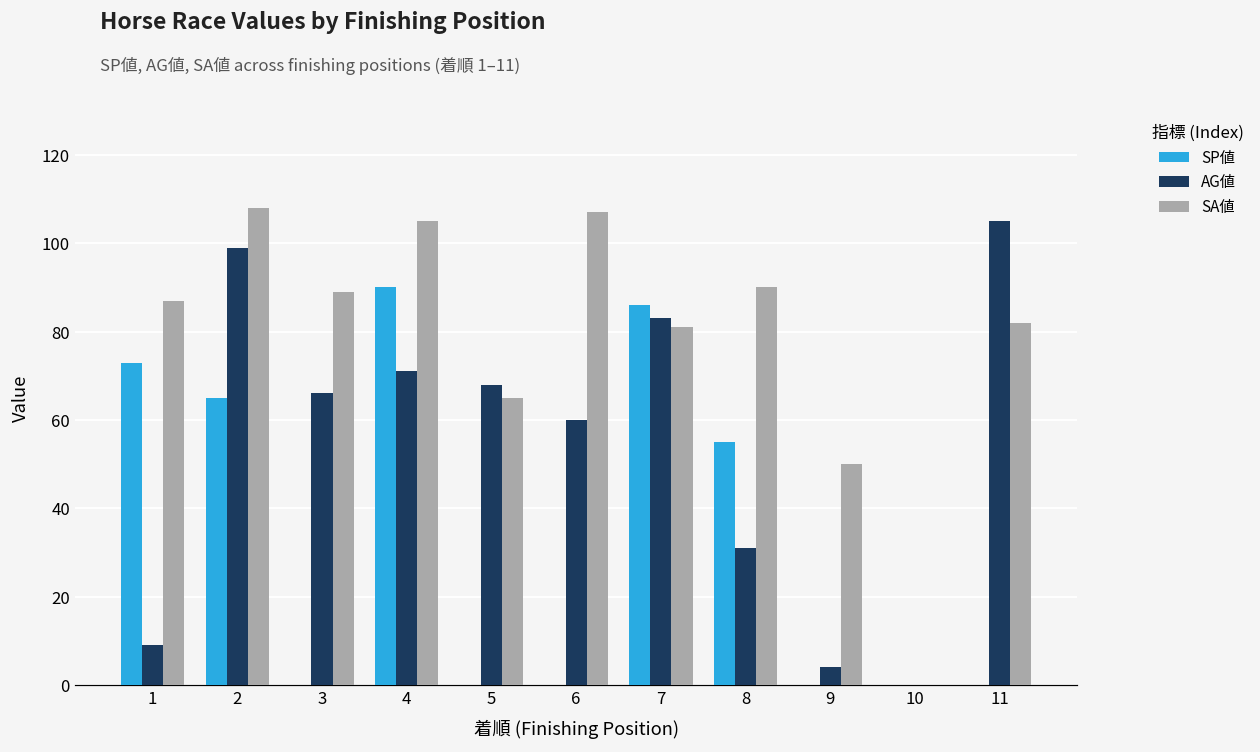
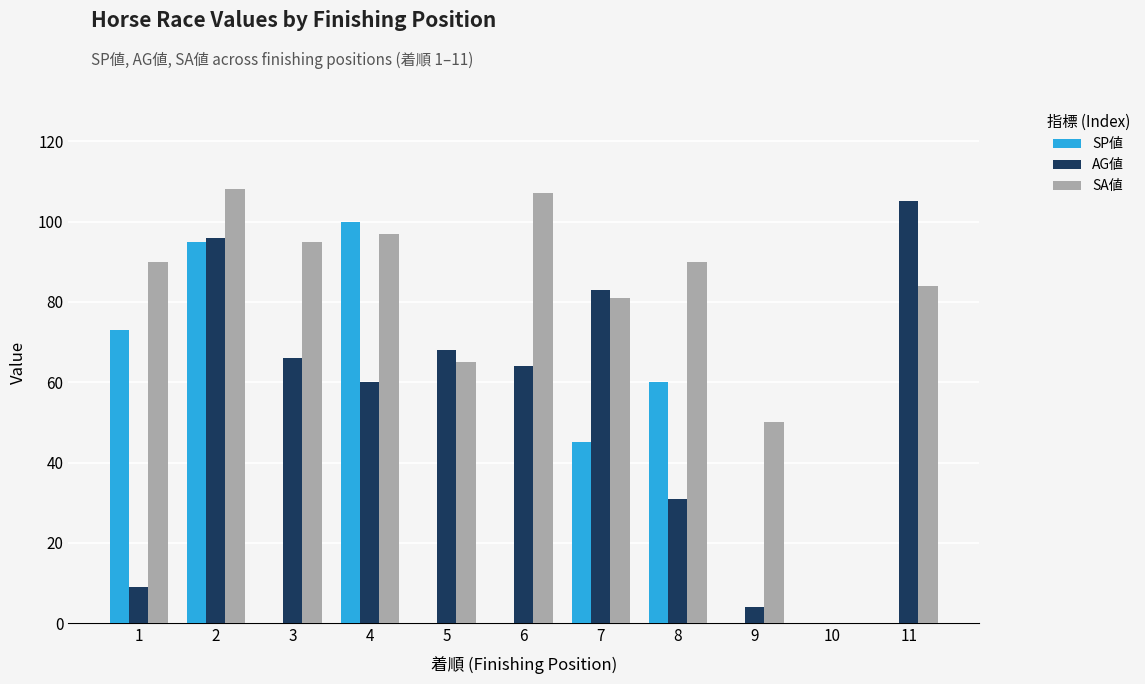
  {
    "SP値": {
      "1": 73,
-     "2": 65,
+     "2": 95,
      "3": 0,
-     "4": 90,
+     "4": 100,
      "5": 0,
      "6": 0,
-     "7": 86,
-     "8": 55,
+     "7": 45,
+     "8": 60,
      "9": 0,
      "10": 0,
      "11": 0
    },
    "AG値": {
      "1": 9,
-     "2": 99,
+     "2": 96,
      "3": 66,
-     "4": 71,
+     "4": 60,
      "5": 68,
-     "6": 60,
+     "6": 64,
      "7": 83,
      "8": 31,
      "9": 4,
      "10": 0,
      "11": 105
    },
    "SA値": {
-     "1": 87,
+     "1": 90,
      "2": 108,
-     "3": 89,
-     "4": 105,
+     "3": 95,
+     "4": 97,
      "5": 65,
      "6": 107,
      "7": 81,
      "8": 90,
      "9": 50,
      "10": 0,
-     "11": 82
+     "11": 84
    }
  }
